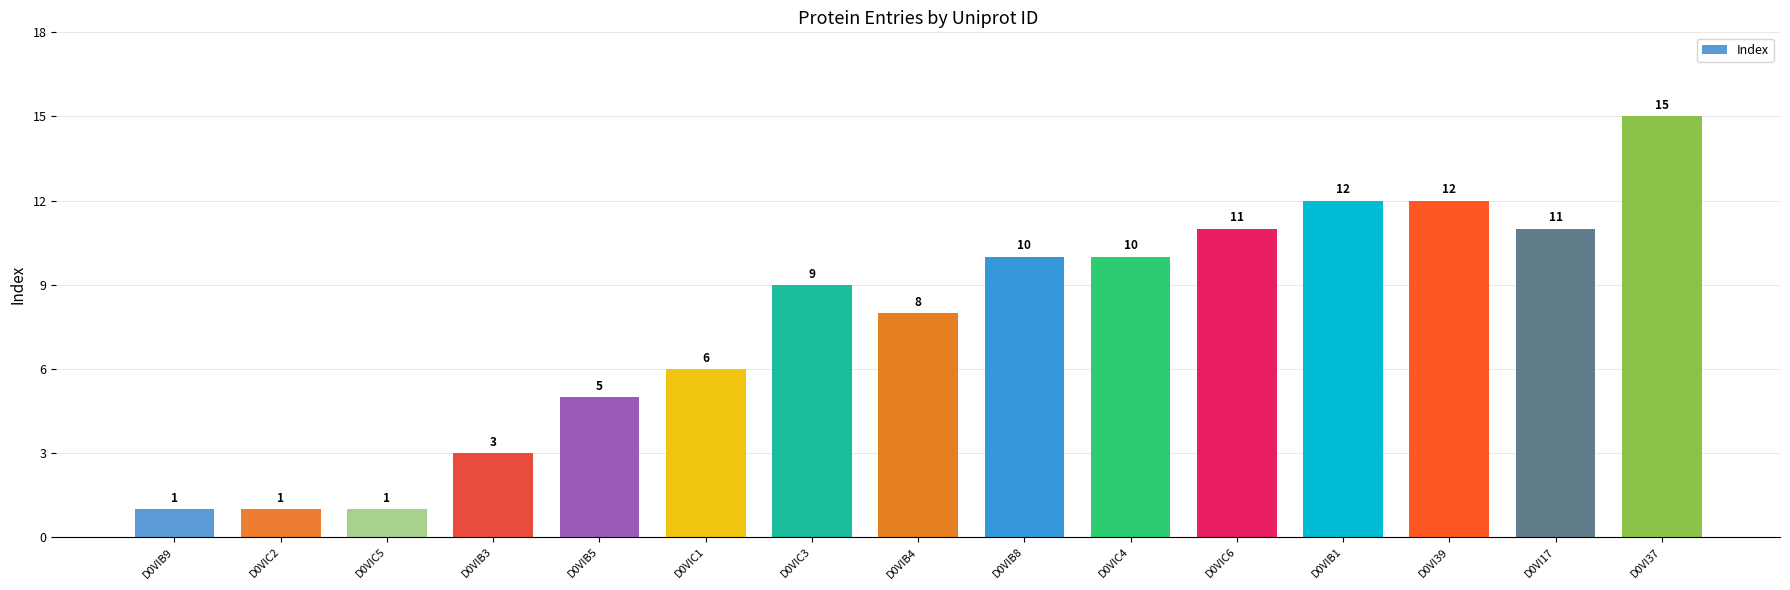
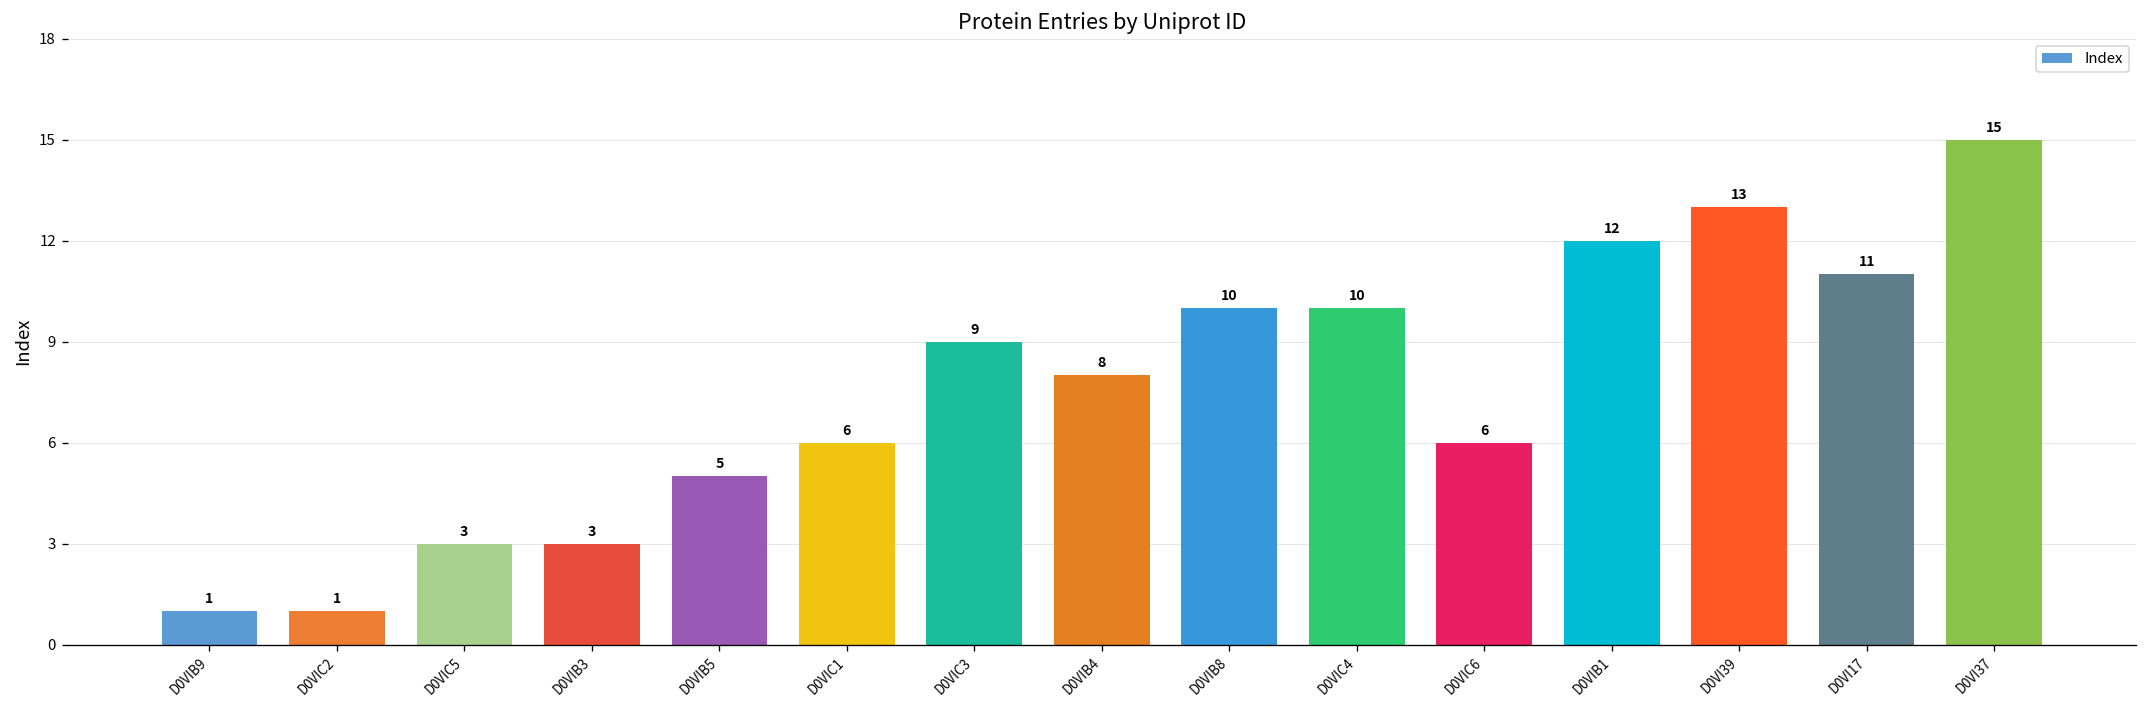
  {
    "D0VIB9": 1,
    "D0VIC2": 1,
-   "D0VIC5": 1,
+   "D0VIC5": 3,
    "D0VIB3": 3,
    "D0VIB5": 5,
    "D0VIC1": 6,
    "D0VIC3": 9,
    "D0VIB4": 8,
    "D0VIB8": 10,
    "D0VIC4": 10,
-   "D0VIC6": 11,
+   "D0VIC6": 6,
    "D0VIB1": 12,
-   "D0VI39": 12,
+   "D0VI39": 13,
    "D0VI17": 11,
    "D0VI37": 15
  }
